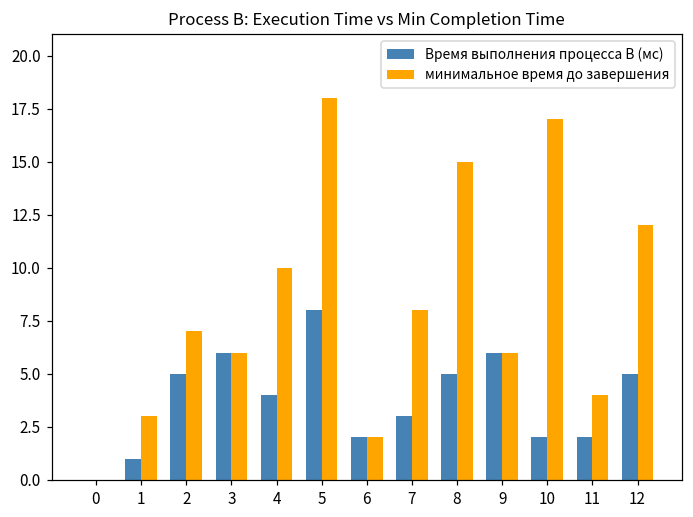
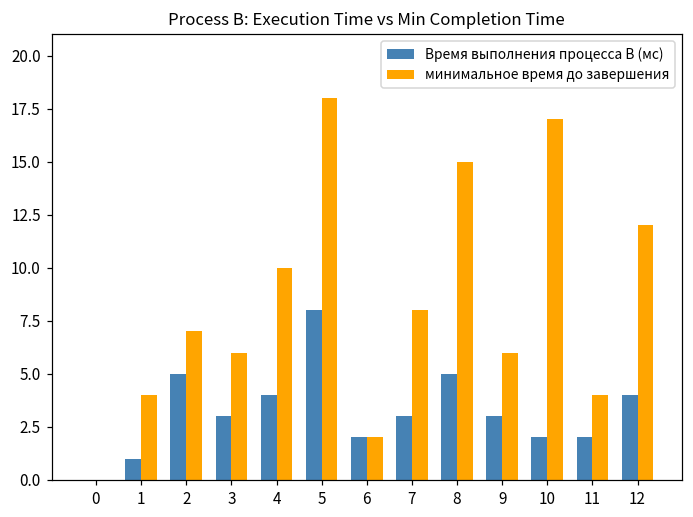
  {
    "Время выполнения процесса B (мс)": {
      "0": 0,
      "1": 1,
      "2": 5,
-     "3": 6,
+     "3": 3,
      "4": 4,
      "5": 8,
      "6": 2,
      "7": 3,
      "8": 5,
-     "9": 6,
+     "9": 3,
      "10": 2,
      "11": 2,
-     "12": 5
+     "12": 4
    },
    "минимальное время до завершения": {
      "0": 0,
-     "1": 3,
+     "1": 4,
      "2": 7,
      "3": 6,
      "4": 10,
      "5": 18,
      "6": 2,
      "7": 8,
      "8": 15,
      "9": 6,
      "10": 17,
      "11": 4,
      "12": 12
    }
  }
